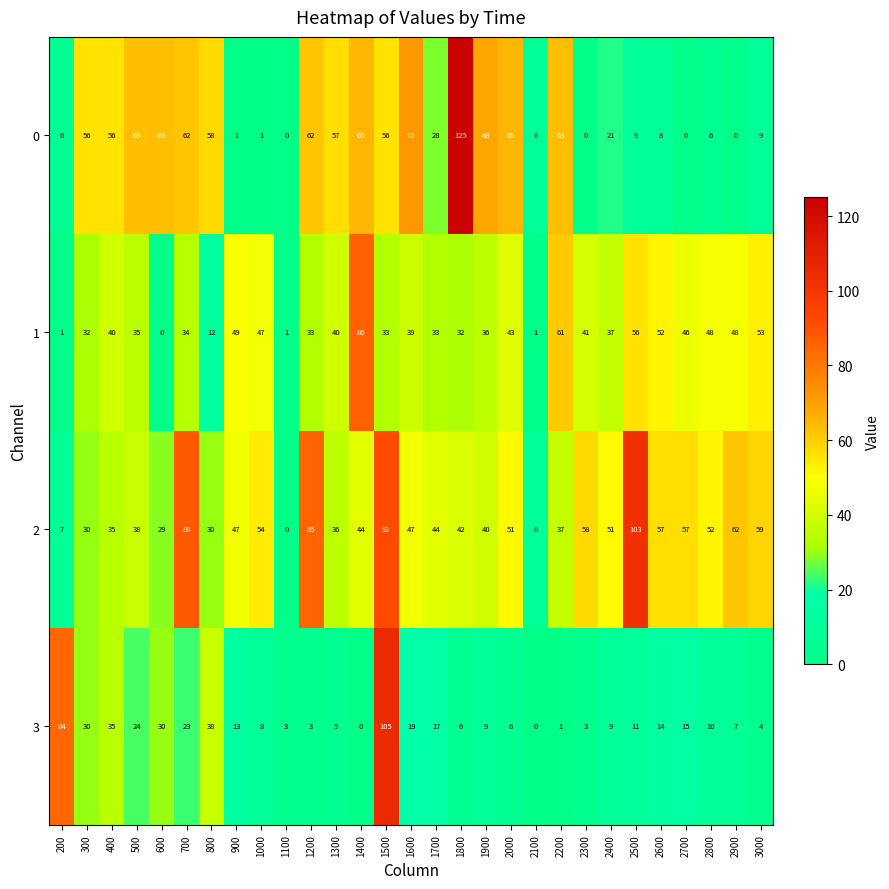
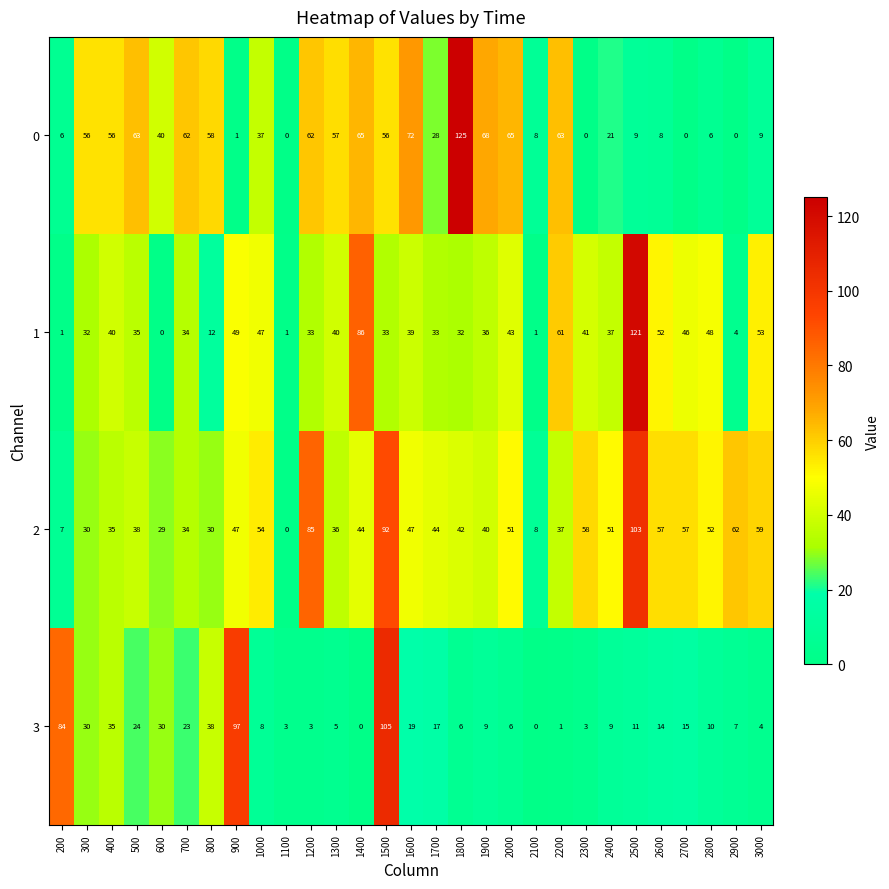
  {
    "0": {
      "200": 6,
      "300": 56,
      "400": 56,
      "500": 63,
-     "600": 63,
+     "600": 40,
      "700": 62,
      "800": 58,
      "900": 1,
-     "1000": 1,
+     "1000": 37,
      "1100": 0,
      "1200": 62,
      "1300": 57,
      "1400": 65,
      "1500": 56,
      "1600": 72,
      "1700": 28,
      "1800": 125,
      "1900": 68,
      "2000": 65,
      "2100": 8,
      "2200": 63,
      "2300": 0,
      "2400": 21,
      "2500": 9,
      "2600": 8,
      "2700": 0,
      "2800": 6,
      "2900": 0,
      "3000": 9
    },
    "1": {
      "200": 1,
      "300": 32,
      "400": 40,
      "500": 35,
      "600": 0,
      "700": 34,
      "800": 12,
      "900": 49,
      "1000": 47,
      "1100": 1,
      "1200": 33,
      "1300": 40,
      "1400": 86,
      "1500": 33,
      "1600": 39,
      "1700": 33,
      "1800": 32,
      "1900": 36,
      "2000": 43,
      "2100": 1,
      "2200": 61,
      "2300": 41,
      "2400": 37,
-     "2500": 56,
+     "2500": 121,
      "2600": 52,
      "2700": 46,
      "2800": 48,
-     "2900": 48,
+     "2900": 4,
      "3000": 53
    },
    "2": {
      "200": 7,
      "300": 30,
      "400": 35,
      "500": 38,
      "600": 29,
-     "700": 88,
+     "700": 34,
      "800": 30,
      "900": 47,
      "1000": 54,
      "1100": 0,
      "1200": 85,
      "1300": 36,
      "1400": 44,
      "1500": 92,
      "1600": 47,
      "1700": 44,
      "1800": 42,
      "1900": 40,
      "2000": 51,
      "2100": 8,
      "2200": 37,
      "2300": 58,
      "2400": 51,
      "2500": 103,
      "2600": 57,
      "2700": 57,
      "2800": 52,
      "2900": 62,
      "3000": 59
    },
    "3": {
      "200": 84,
      "300": 30,
      "400": 35,
      "500": 24,
      "600": 30,
      "700": 23,
      "800": 38,
-     "900": 13,
+     "900": 97,
      "1000": 8,
      "1100": 3,
      "1200": 3,
      "1300": 5,
      "1400": 0,
      "1500": 105,
      "1600": 19,
      "1700": 17,
      "1800": 6,
      "1900": 9,
      "2000": 6,
      "2100": 0,
      "2200": 1,
      "2300": 3,
      "2400": 9,
      "2500": 11,
      "2600": 14,
      "2700": 15,
      "2800": 10,
      "2900": 7,
      "3000": 4
    }
  }
